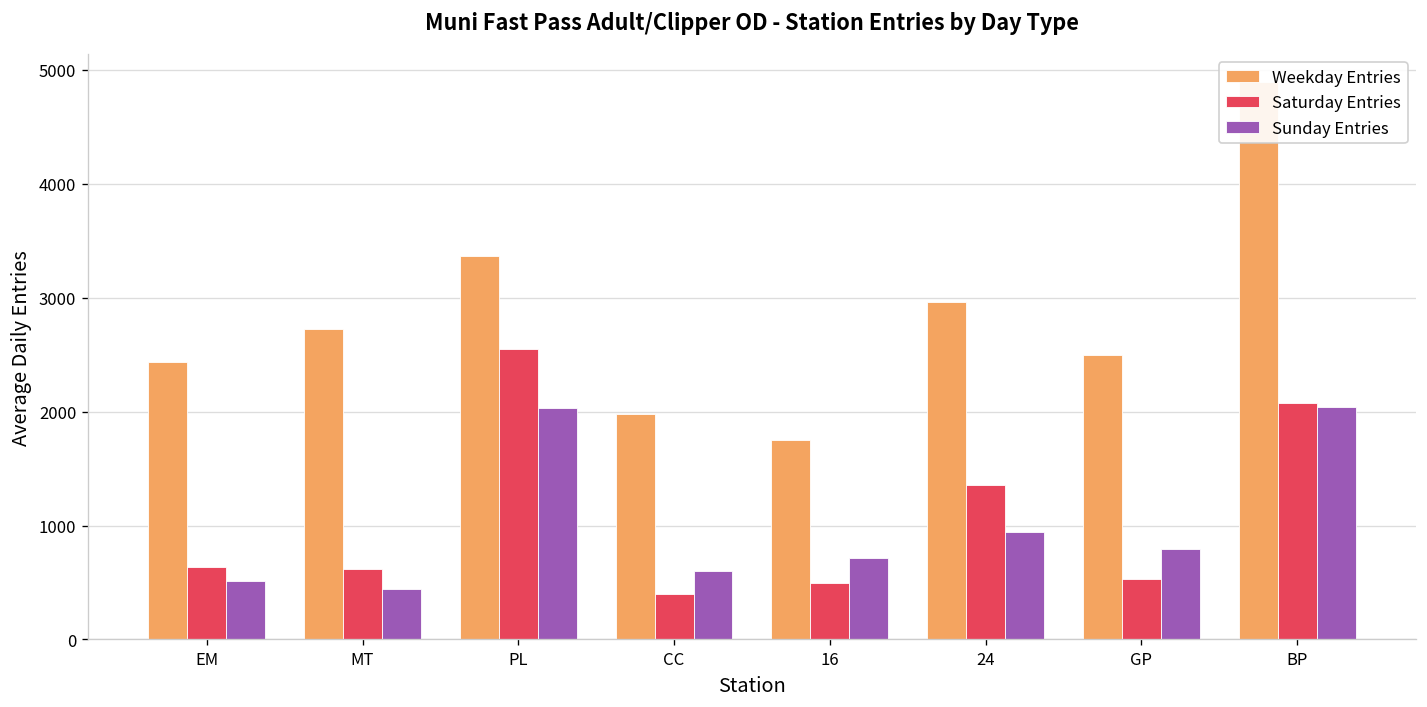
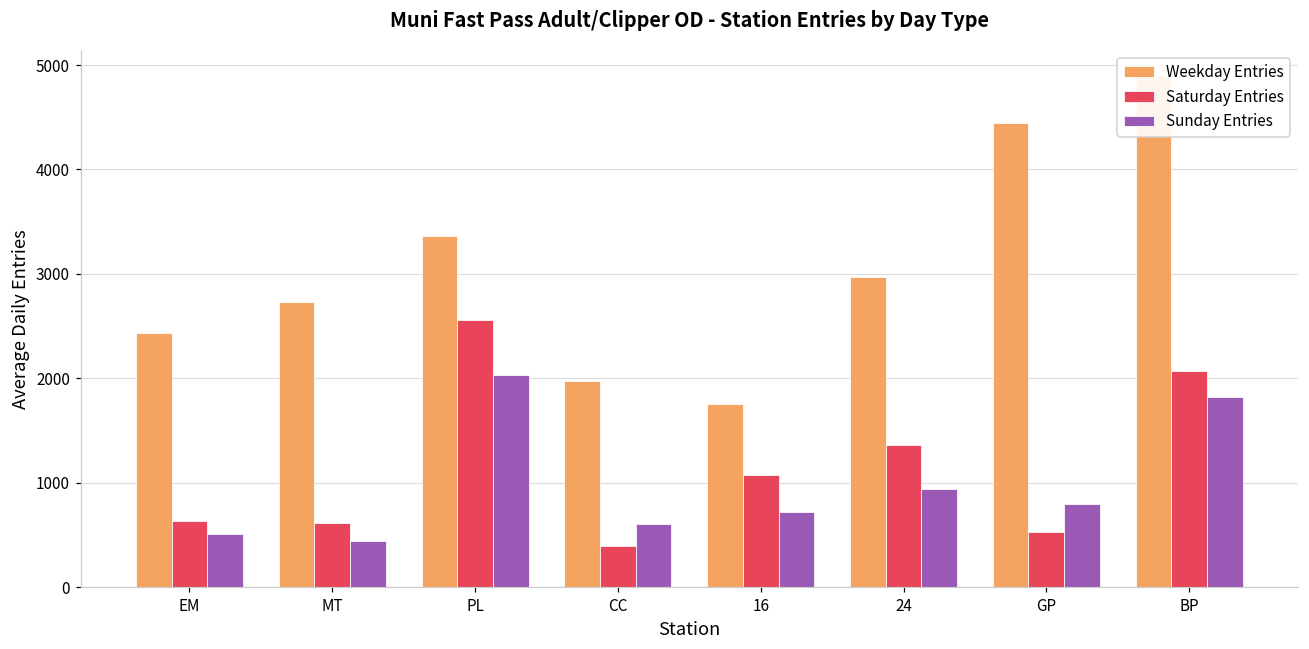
  {
    "Weekday Entries": {
      "EM": 2400,
      "MT": 2700,
      "PL": 3400,
      "CC": 2000,
      "16": 1700,
      "24": 3000,
-     "GP": 2500
+     "GP": 4400
    },
    "Saturday Entries": {
      "EM": 600,
      "MT": 600,
      "PL": 2600,
      "CC": 400,
-     "16": 500,
+     "16": 1100,
      "24": 1400,
      "GP": 500,
      "BP": 2100
    },
    "Sunday Entries": {
      "EM": 500,
      "MT": 400,
      "PL": 2000,
      "CC": 600,
      "16": 700,
      "24": 900,
      "GP": 800,
-     "BP": 2000
+     "BP": 1800
    }
  }
